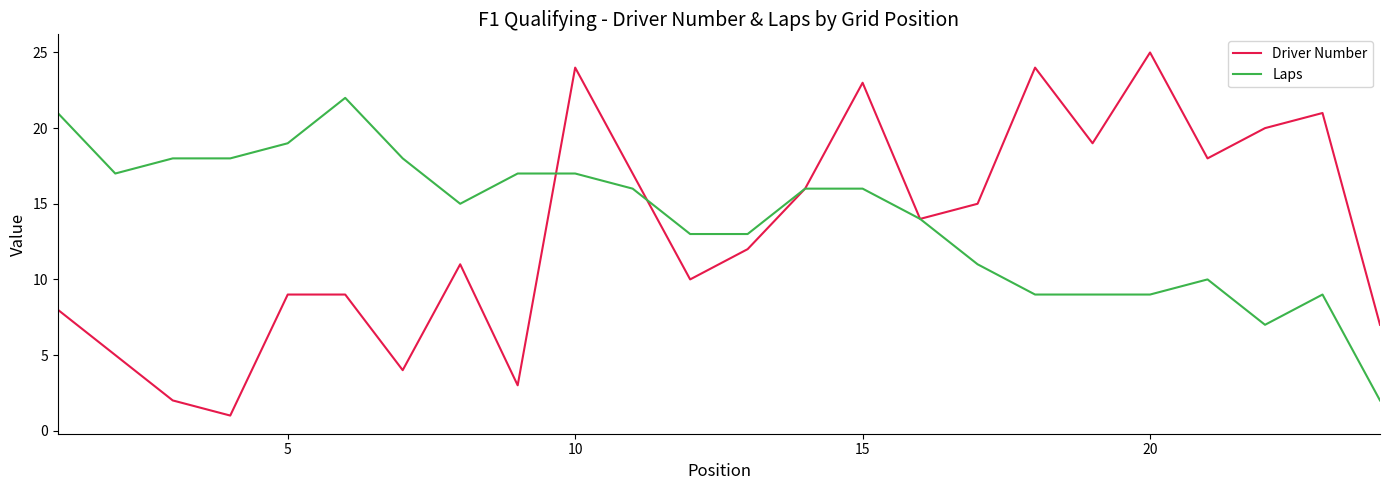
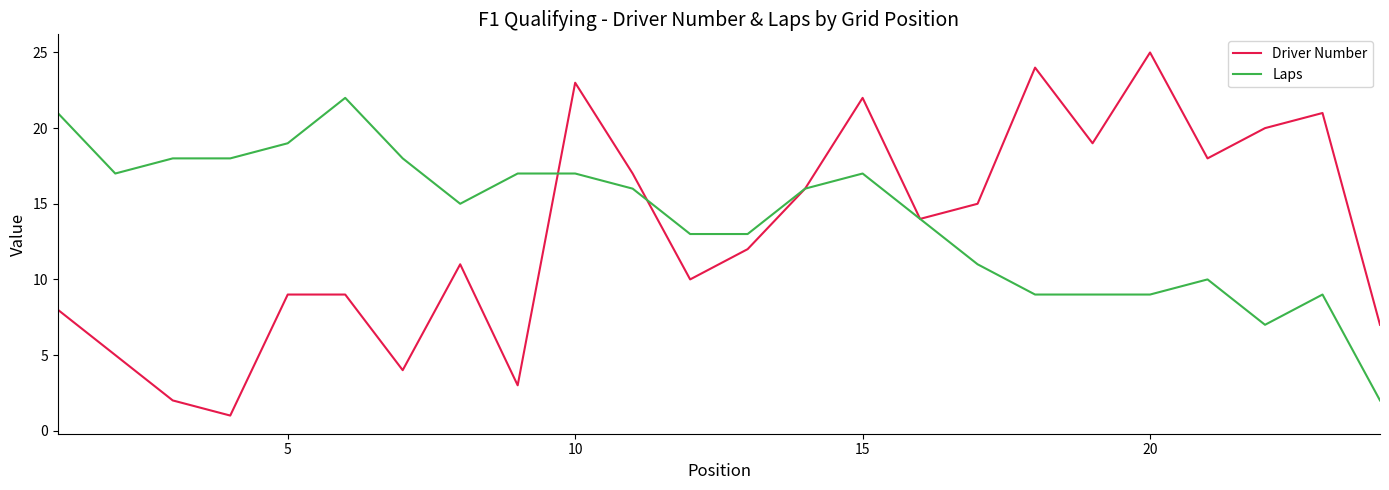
  {
    "Driver Number": {
      "5": 9,
-     "10": 24,
-     "15": 23,
+     "10": 23,
+     "15": 22,
      "20": 25
    },
    "Laps": {
      "5": 19,
      "10": 17,
-     "15": 16,
+     "15": 17,
      "20": 9
    }
  }
